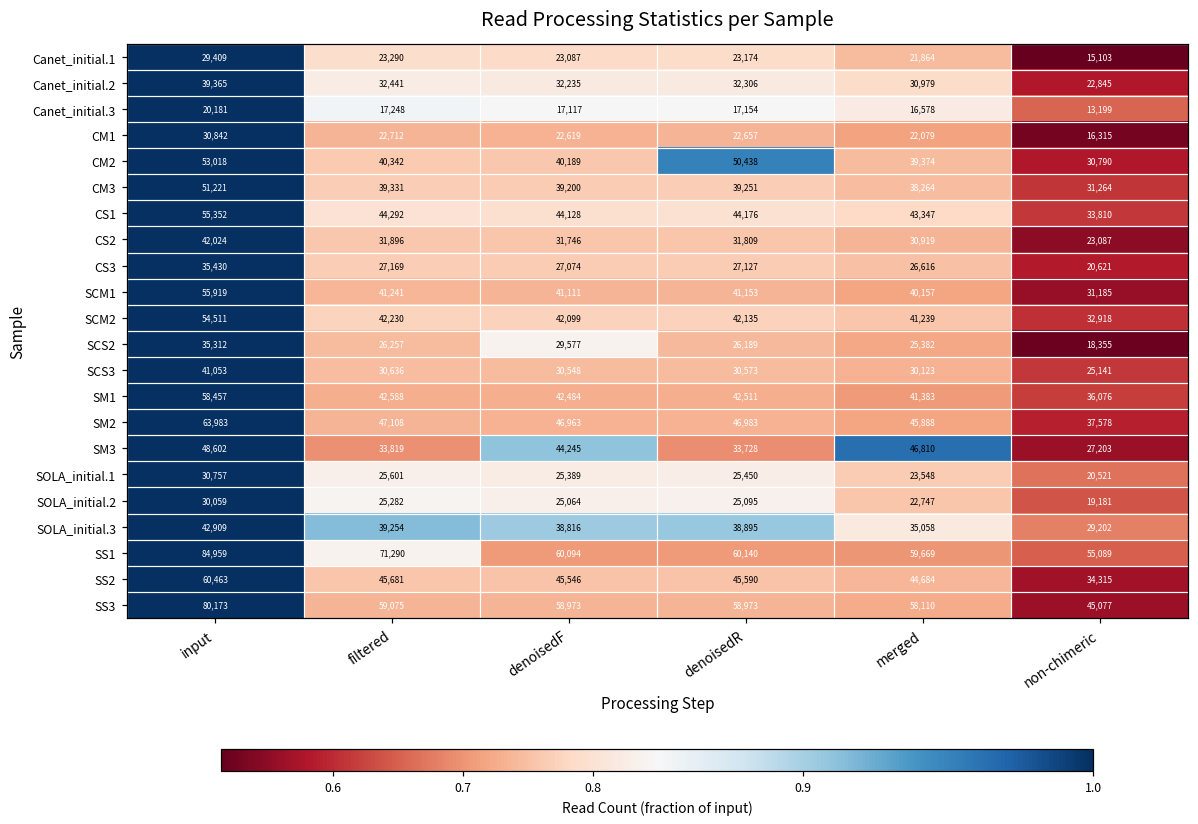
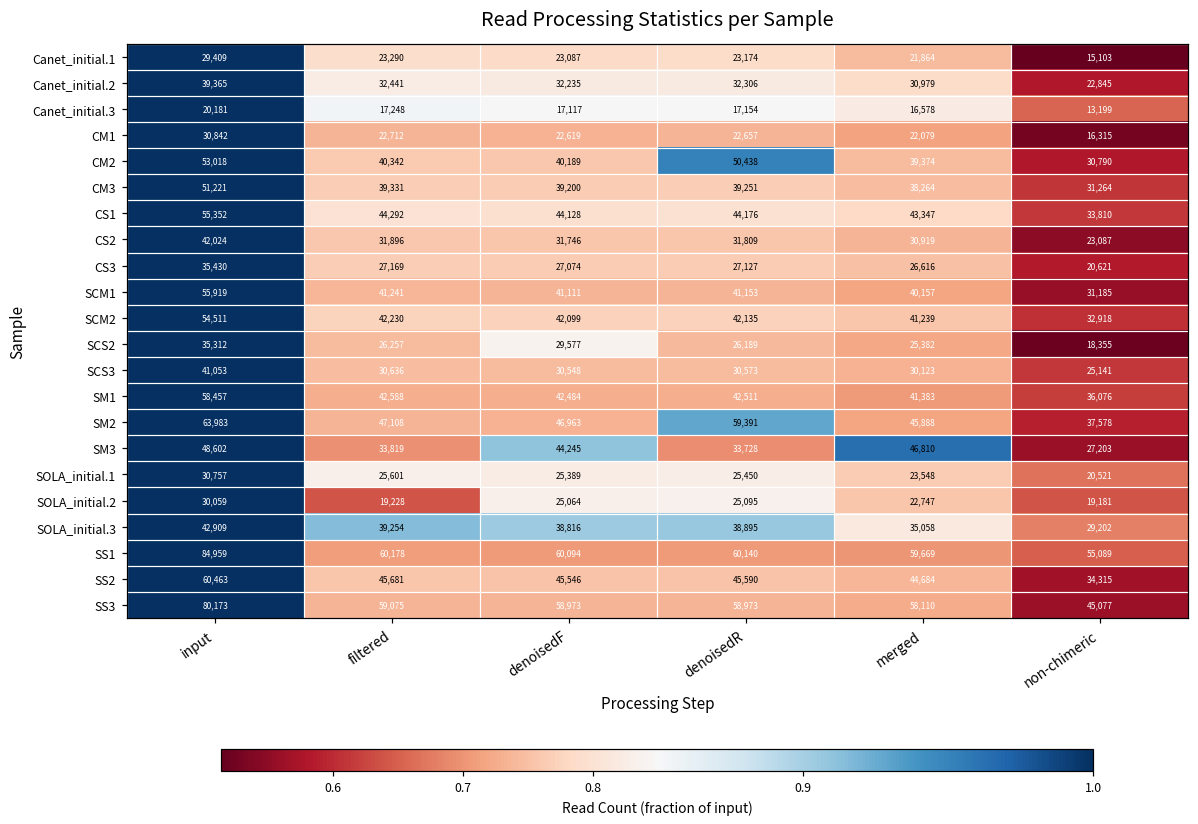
  {
    "Canet_initial.1": {
      "input": "29,409",
      "filtered": "23,290",
      "denoisedF": "23,087",
      "denoisedR": "23,174",
      "merged": "21,864",
      "non-chimeric": "15,103"
    },
    "Canet_initial.2": {
      "input": "39,365",
      "filtered": "32,441",
      "denoisedF": "32,235",
      "denoisedR": "32,306",
      "merged": "30,979",
      "non-chimeric": "22,845"
    },
    "Canet_initial.3": {
      "input": "20,181",
      "filtered": "17,248",
      "denoisedF": "17,117",
      "denoisedR": "17,154",
      "merged": "16,578",
      "non-chimeric": "13,199"
    },
    "CM1": {
      "input": "30,842",
      "filtered": "22,712",
      "denoisedF": "22,619",
      "denoisedR": "22,657",
      "merged": "22,079",
      "non-chimeric": "16,315"
    },
    "CM2": {
      "input": "53,018",
      "filtered": "40,342",
      "denoisedF": "40,189",
      "denoisedR": "50,438",
      "merged": "39,374",
      "non-chimeric": "30,790"
    },
    "CM3": {
      "input": "51,221",
      "filtered": "39,331",
      "denoisedF": "39,200",
      "denoisedR": "39,251",
      "merged": "38,264",
      "non-chimeric": "31,264"
    },
    "CS1": {
      "input": "55,352",
      "filtered": "44,292",
      "denoisedF": "44,128",
      "denoisedR": "44,176",
      "merged": "43,347",
      "non-chimeric": "33,810"
    },
    "CS2": {
      "input": "42,024",
      "filtered": "31,896",
      "denoisedF": "31,746",
      "denoisedR": "31,809",
      "merged": "30,919",
      "non-chimeric": "23,087"
    },
    "CS3": {
      "input": "35,430",
      "filtered": "27,169",
      "denoisedF": "27,074",
      "denoisedR": "27,127",
      "merged": "26,616",
      "non-chimeric": "20,621"
    },
    "SCM1": {
      "input": "55,919",
      "filtered": "41,241",
      "denoisedF": "41,111",
      "denoisedR": "41,153",
      "merged": "40,157",
      "non-chimeric": "31,185"
    },
    "SCM2": {
      "input": "54,511",
      "filtered": "42,230",
      "denoisedF": "42,099",
      "denoisedR": "42,135",
      "merged": "41,239",
      "non-chimeric": "32,918"
    },
    "SCS2": {
      "input": "35,312",
      "filtered": "26,257",
      "denoisedF": "29,577",
      "denoisedR": "26,189",
      "merged": "25,382",
      "non-chimeric": "18,355"
    },
    "SCS3": {
      "input": "41,053",
      "filtered": "30,636",
      "denoisedF": "30,548",
      "denoisedR": "30,573",
      "merged": "30,123",
      "non-chimeric": "25,141"
    },
    "SM1": {
      "input": "58,457",
      "filtered": "42,588",
      "denoisedF": "42,484",
      "denoisedR": "42,511",
      "merged": "41,383",
      "non-chimeric": "36,076"
    },
    "SM2": {
      "input": "63,983",
      "filtered": "47,108",
      "denoisedF": "46,963",
-     "denoisedR": "46,983",
+     "denoisedR": "59,391",
      "merged": "45,888",
      "non-chimeric": "37,578"
    },
    "SM3": {
      "input": "48,602",
      "filtered": "33,819",
      "denoisedF": "44,245",
      "denoisedR": "33,728",
      "merged": "46,810",
      "non-chimeric": "27,203"
    },
    "SOLA_initial.1": {
      "input": "30,757",
      "filtered": "25,601",
      "denoisedF": "25,389",
      "denoisedR": "25,450",
      "merged": "23,548",
      "non-chimeric": "20,521"
    },
    "SOLA_initial.2": {
      "input": "30,059",
-     "filtered": "25,282",
+     "filtered": "19,228",
      "denoisedF": "25,064",
      "denoisedR": "25,095",
      "merged": "22,747",
      "non-chimeric": "19,181"
    },
    "SOLA_initial.3": {
      "input": "42,909",
      "filtered": "39,254",
      "denoisedF": "38,816",
      "denoisedR": "38,895",
      "merged": "35,058",
      "non-chimeric": "29,202"
    },
    "SS1": {
      "input": "84,959",
-     "filtered": "71,290",
+     "filtered": "60,178",
      "denoisedF": "60,094",
      "denoisedR": "60,140",
      "merged": "59,669",
      "non-chimeric": "55,089"
    },
    "SS2": {
      "input": "60,463",
      "filtered": "45,681",
      "denoisedF": "45,546",
      "denoisedR": "45,590",
      "merged": "44,684",
      "non-chimeric": "34,315"
    },
    "SS3": {
      "input": "80,173",
      "filtered": "59,075",
      "denoisedF": "58,973",
      "denoisedR": "58,973",
      "merged": "58,110",
      "non-chimeric": "45,077"
    }
  }
